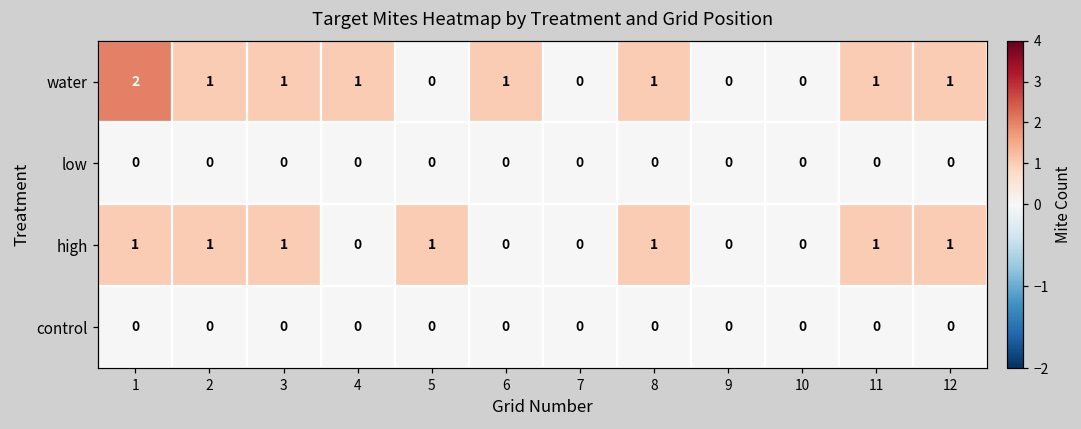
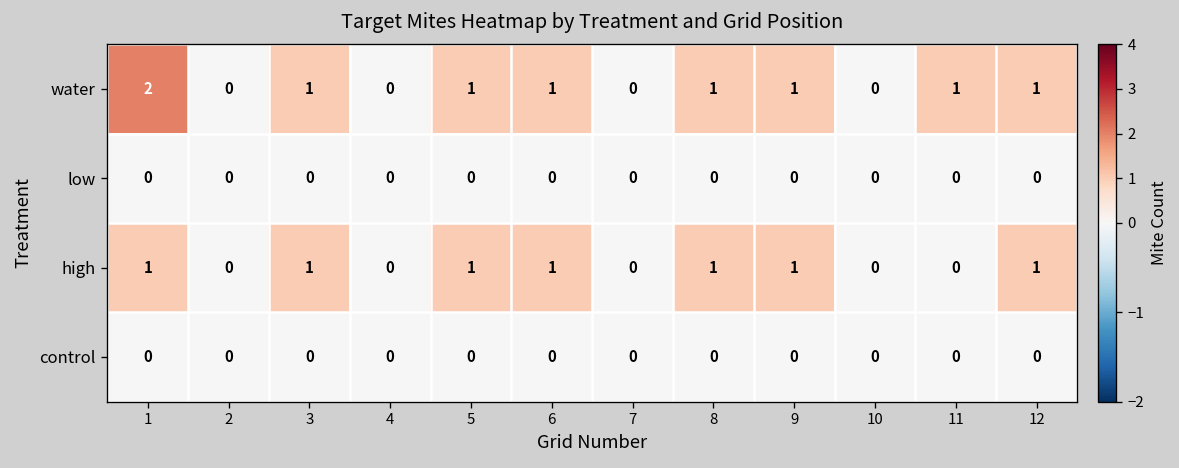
  {
    "water": {
      "1": 2,
-     "2": 1,
+     "2": 0,
      "3": 1,
-     "4": 1,
-     "5": 0,
+     "4": 0,
+     "5": 1,
      "6": 1,
      "7": 0,
      "8": 1,
-     "9": 0,
+     "9": 1,
      "10": 0,
      "11": 1,
      "12": 1
    },
    "low": {
      "1": 0,
      "2": 0,
      "3": 0,
      "4": 0,
      "5": 0,
      "6": 0,
      "7": 0,
      "8": 0,
      "9": 0,
      "10": 0,
      "11": 0,
      "12": 0
    },
    "high": {
      "1": 1,
-     "2": 1,
+     "2": 0,
      "3": 1,
      "4": 0,
      "5": 1,
-     "6": 0,
+     "6": 1,
      "7": 0,
      "8": 1,
-     "9": 0,
+     "9": 1,
      "10": 0,
-     "11": 1,
+     "11": 0,
      "12": 1
    },
    "control": {
      "1": 0,
      "2": 0,
      "3": 0,
      "4": 0,
      "5": 0,
      "6": 0,
      "7": 0,
      "8": 0,
      "9": 0,
      "10": 0,
      "11": 0,
      "12": 0
    }
  }
